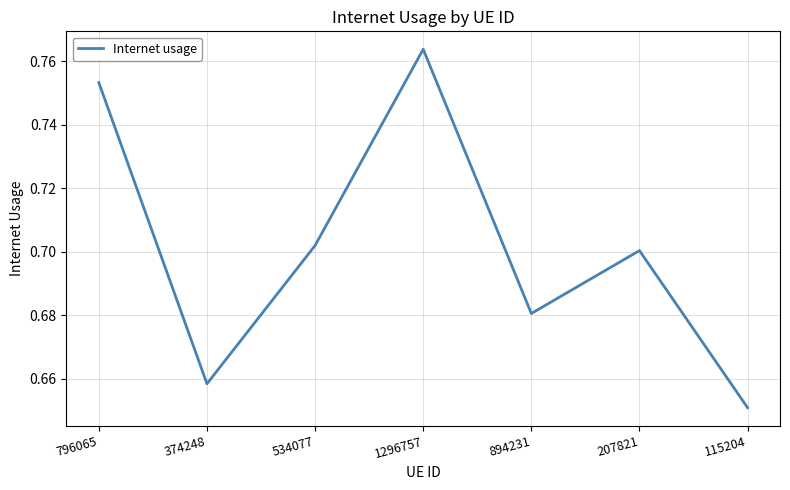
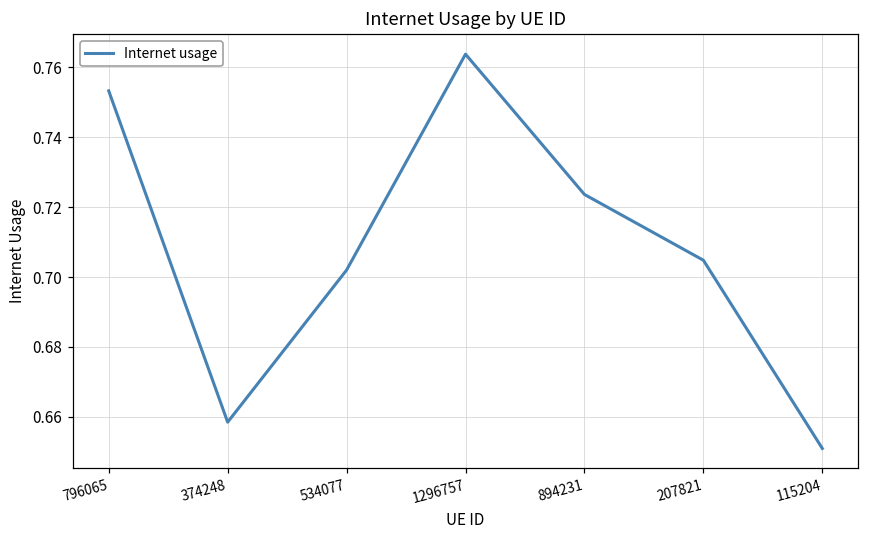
  {
    "796065": 0.753,
    "374248": 0.658,
    "534077": 0.702,
    "1296757": 0.764,
-   "894231": 0.681,
-   "207821": 0.700,
+   "894231": 0.724,
+   "207821": 0.705,
    "115204": 0.651
  }
